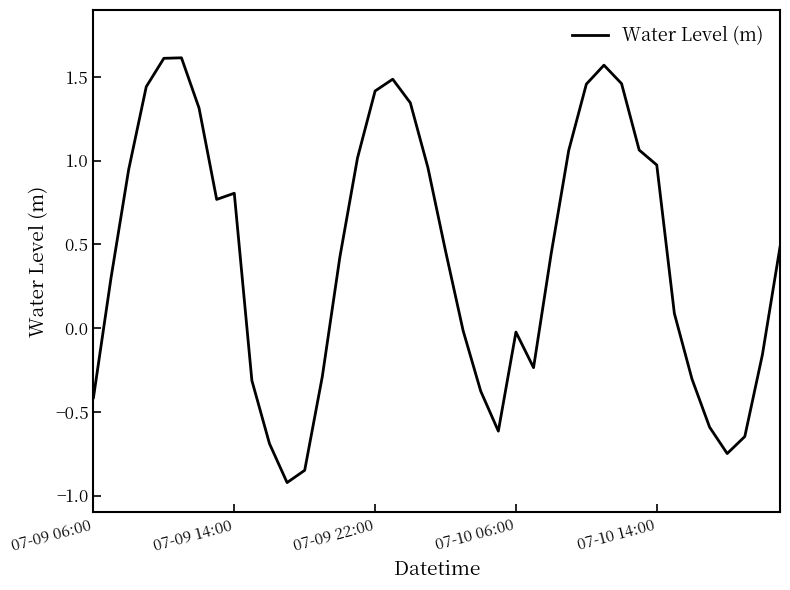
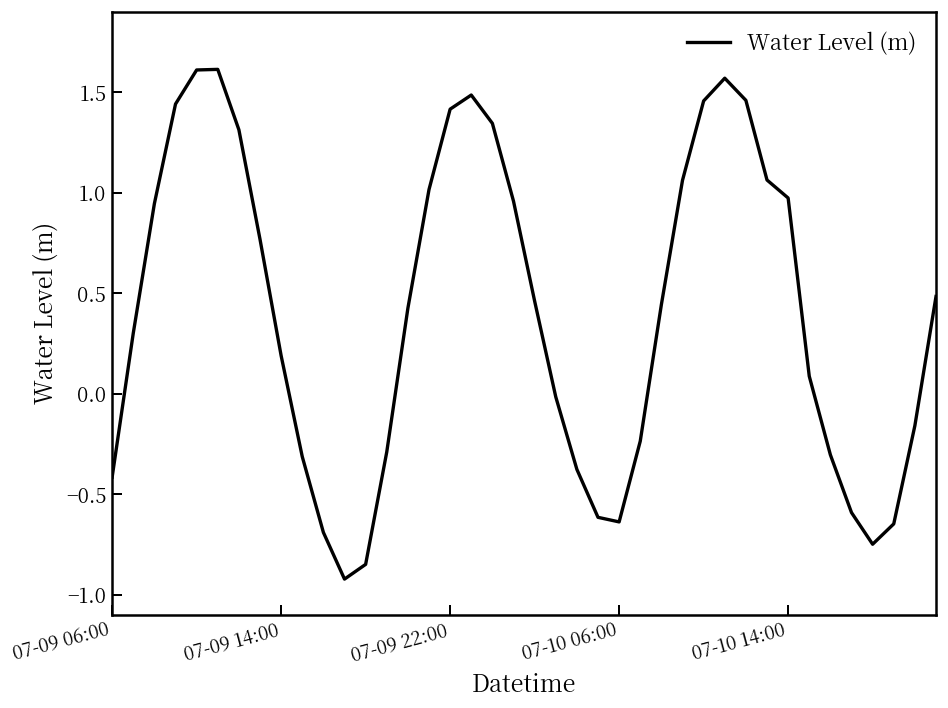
  {
    "07-09 06:00": -0.42,
-   "07-09 14:00": 0.81,
+   "07-09 14:00": 0.19,
    "07-09 22:00": 1.42,
-   "07-10 06:00": -0.02,
+   "07-10 06:00": -0.64,
    "07-10 14:00": 0.97
  }
